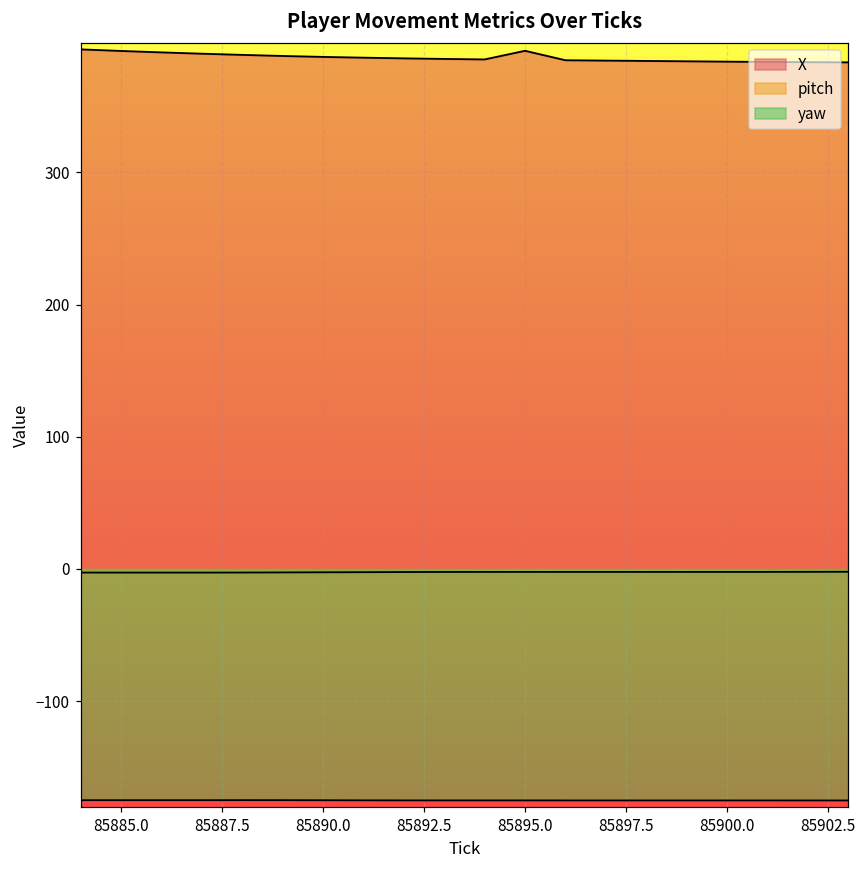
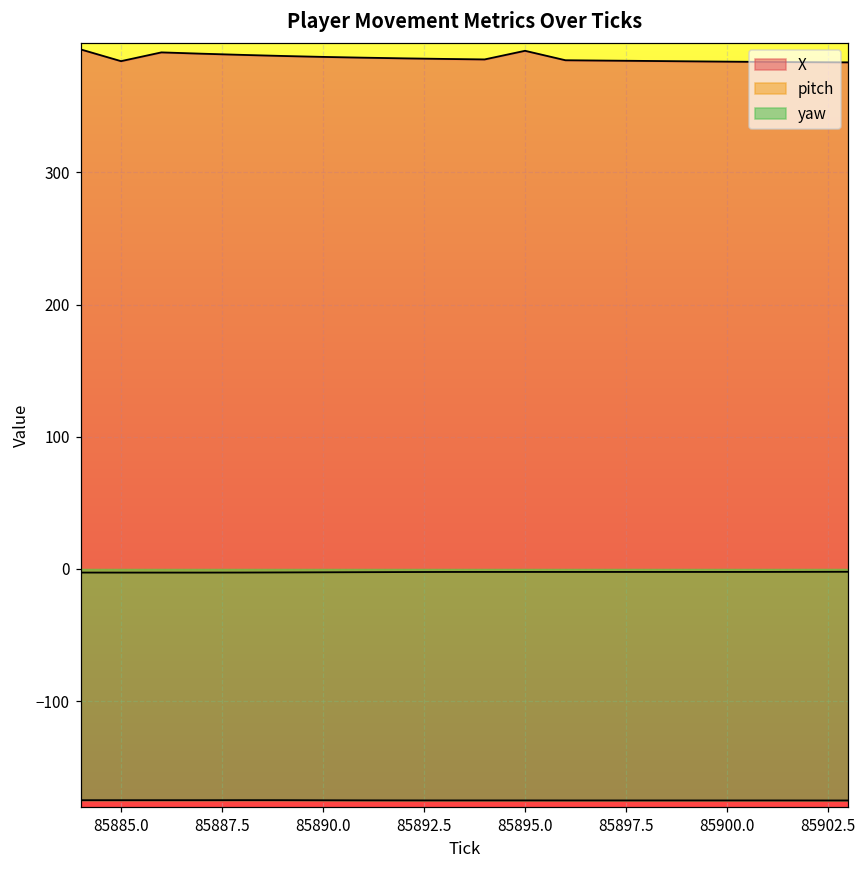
  {
    "X": {
-     "85885.0": 392,
+     "85885.0": 384,
      "85890.0": 387,
      "85895.0": 392,
      "85900.0": 384
    }
  }
